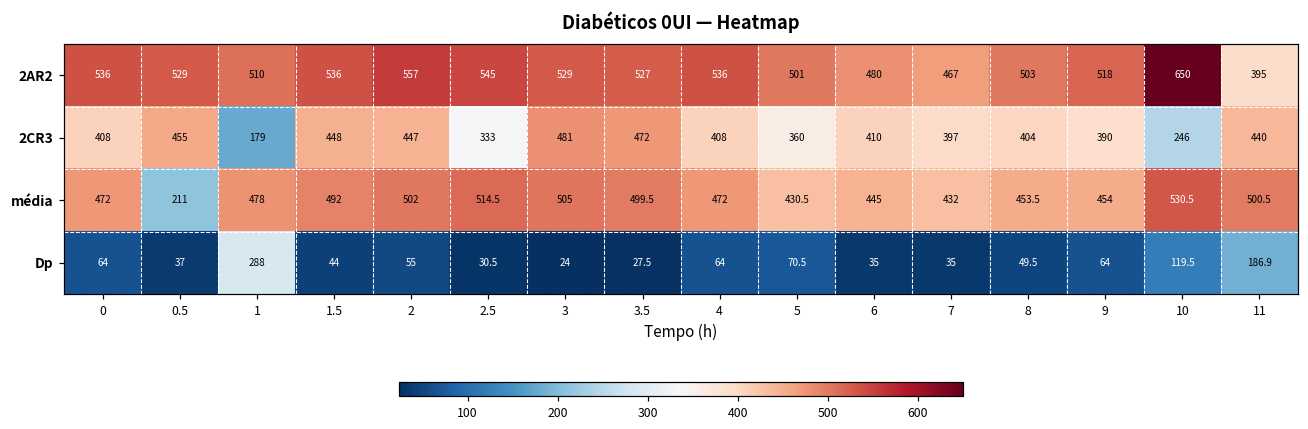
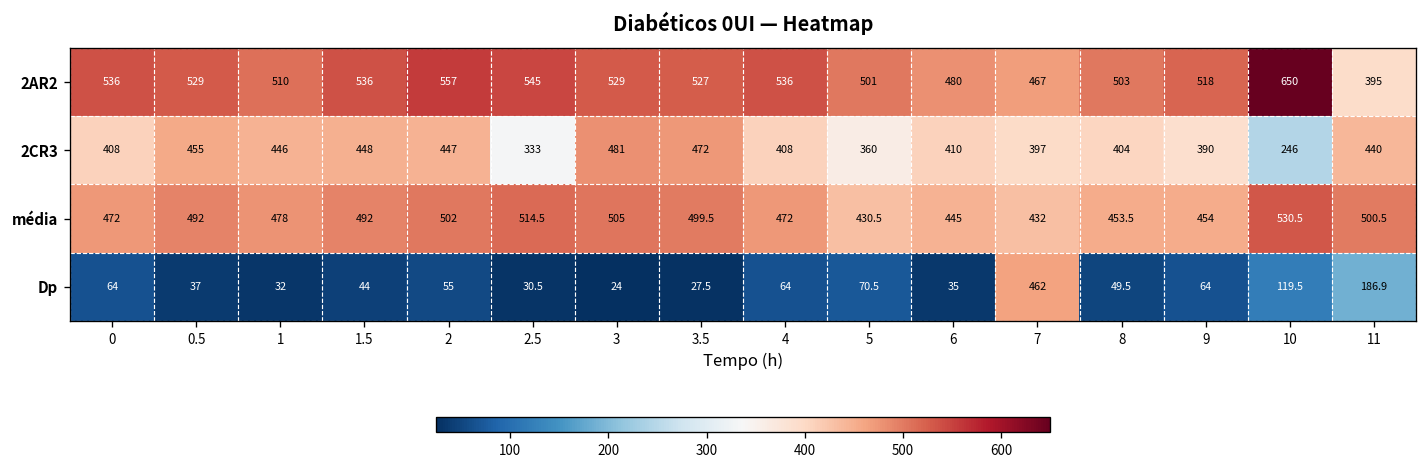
  {
    "2AR2": {
      "0": 536,
      "0.5": 529,
      "1": 510,
      "1.5": 536,
      "2": 557,
      "2.5": 545,
      "3": 529,
      "3.5": 527,
      "4": 536,
      "5": 501,
      "6": 480,
      "7": 467,
      "8": 503,
      "9": 518,
      "10": 650,
      "11": 395
    },
    "2CR3": {
      "0": 408,
      "0.5": 455,
-     "1": 179,
+     "1": 446,
      "1.5": 448,
      "2": 447,
      "2.5": 333,
      "3": 481,
      "3.5": 472,
      "4": 408,
      "5": 360,
      "6": 410,
      "7": 397,
      "8": 404,
      "9": 390,
      "10": 246,
      "11": 440
    },
    "média": {
      "0": 472,
-     "0.5": 211,
+     "0.5": 492,
      "1": 478,
      "1.5": 492,
      "2": 502,
      "2.5": 514.5,
      "3": 505,
      "3.5": 499.5,
      "4": 472,
      "5": 430.5,
      "6": 445,
      "7": 432,
      "8": 453.5,
      "9": 454,
      "10": 530.5,
      "11": 500.5
    },
    "Dp": {
      "0": 64,
      "0.5": 37,
-     "1": 288,
+     "1": 32,
      "1.5": 44,
      "2": 55,
      "2.5": 30.5,
      "3": 24,
      "3.5": 27.5,
      "4": 64,
      "5": 70.5,
      "6": 35,
-     "7": 35,
+     "7": 462,
      "8": 49.5,
      "9": 64,
      "10": 119.5,
      "11": 186.9
    }
  }
